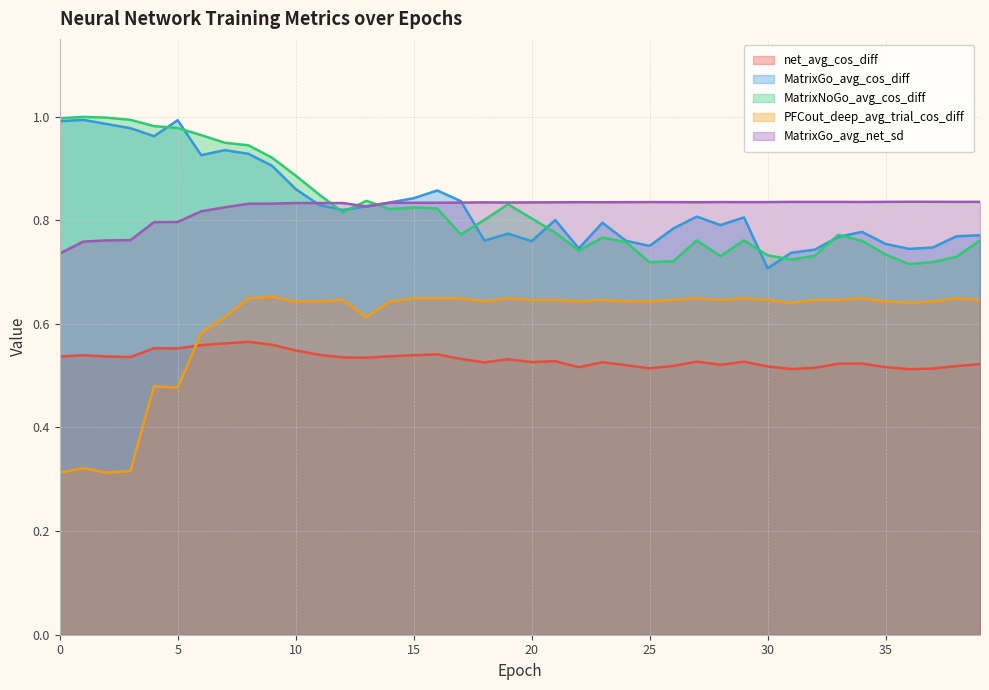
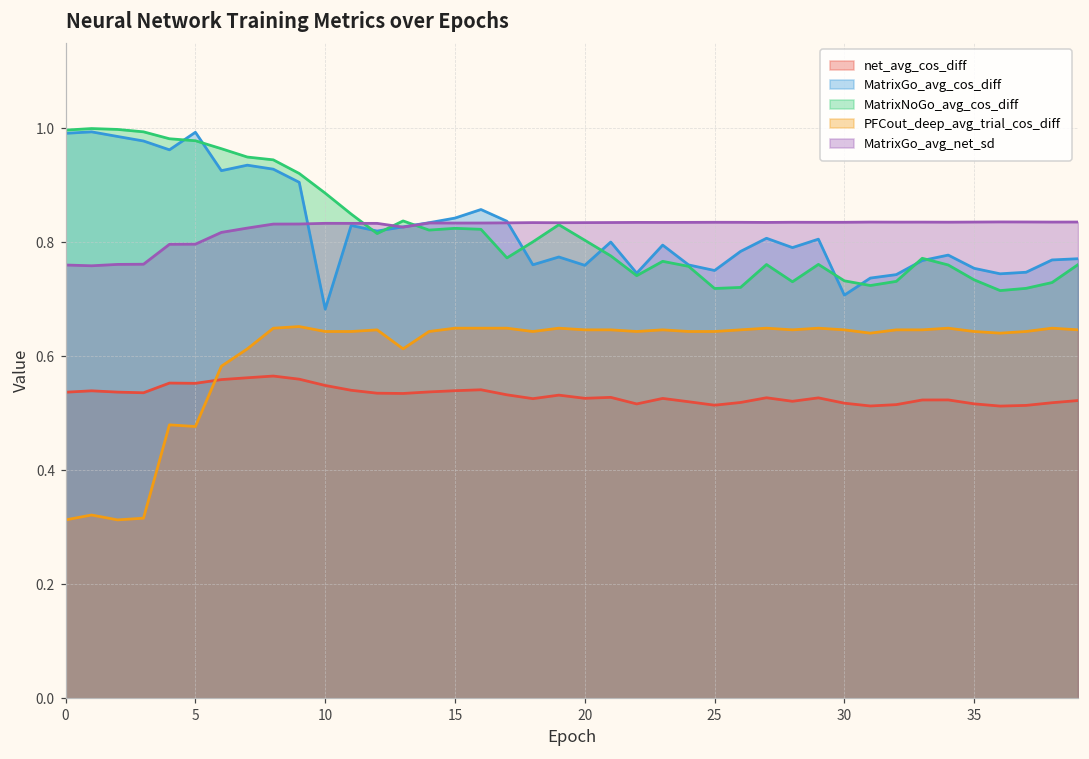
  {
    "MatrixGo_avg_cos_diff": {
      "0": 0.99,
      "5": 0.99,
-     "10": 0.86,
+     "10": 0.68,
      "15": 0.84,
      "20": 0.76,
      "25": 0.75,
      "30": 0.71,
      "35": 0.75
    },
    "MatrixNoGo_avg_cos_diff": {
      "0": 1.00,
      "5": 0.98,
      "10": 0.89,
      "15": 0.82,
      "20": 0.80,
      "25": 0.72,
      "30": 0.73,
      "35": 0.73
    },
    "MatrixGo_avg_net_sd": {
-     "0": 0.74,
+     "0": 0.76,
      "5": 0.80,
      "10": 0.83,
      "15": 0.83,
      "20": 0.83,
      "25": 0.84,
      "30": 0.84,
      "35": 0.84
    }
  }
